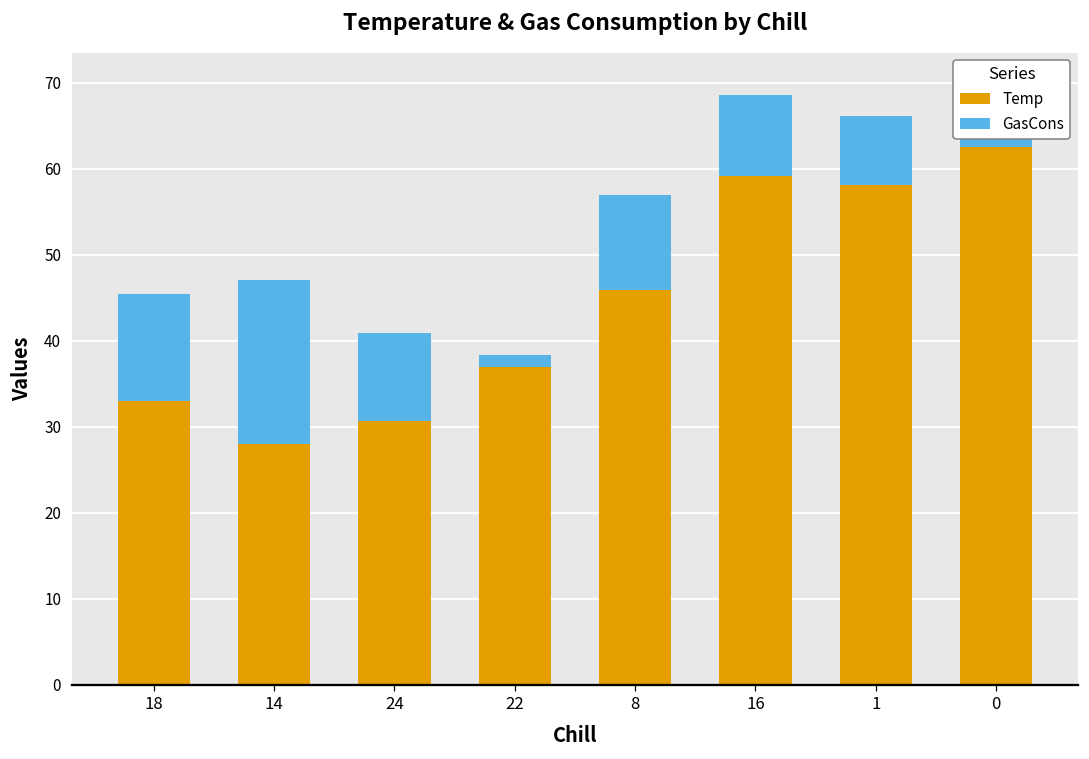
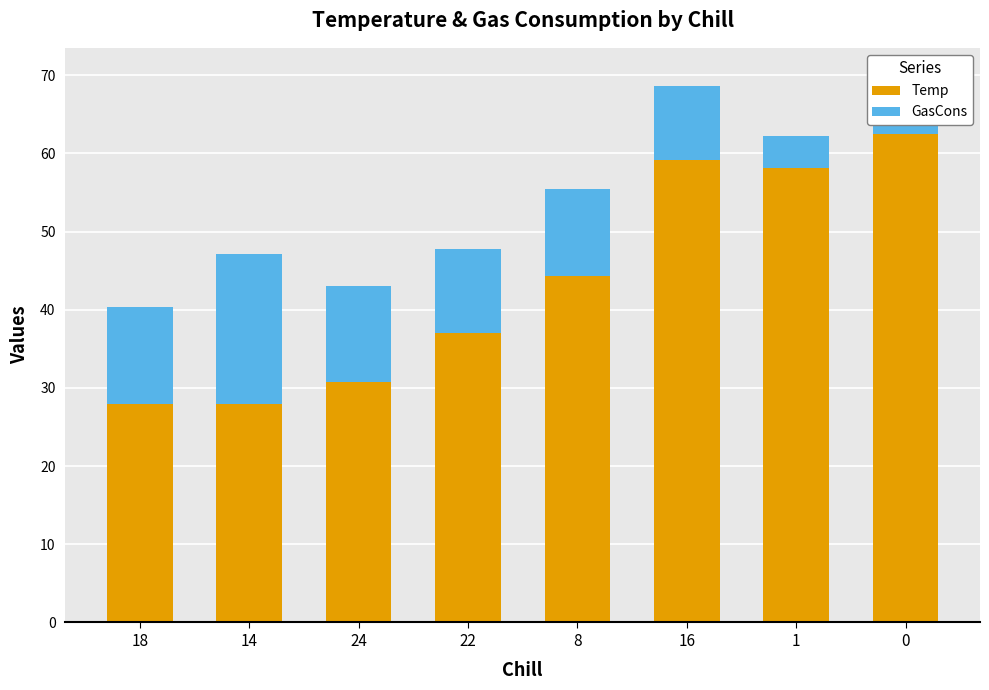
  {
    "Temp": {
-     "18": 33,
+     "18": 28,
      "14": 28,
      "24": 31,
      "22": 37,
-     "8": 46,
+     "8": 44,
      "16": 59,
      "1": 58,
      "0": 63
    },
    "GasCons": {
      "18": 12,
      "14": 19,
-     "24": 10,
-     "22": 1,
+     "24": 12,
+     "22": 11,
      "8": 11,
      "16": 10,
-     "1": 8
+     "1": 4
    }
  }
